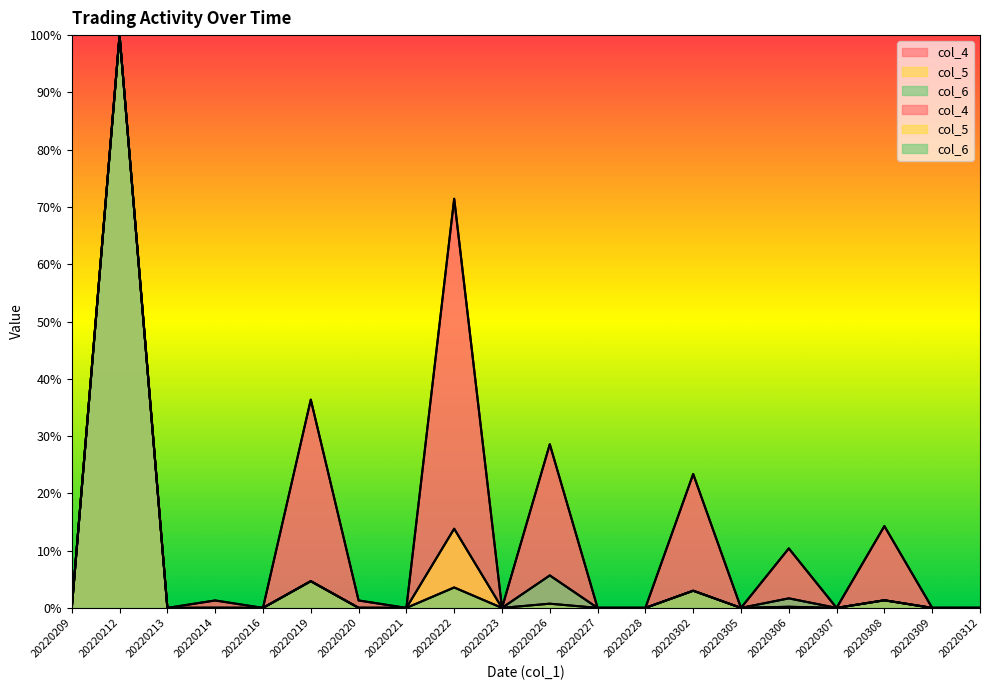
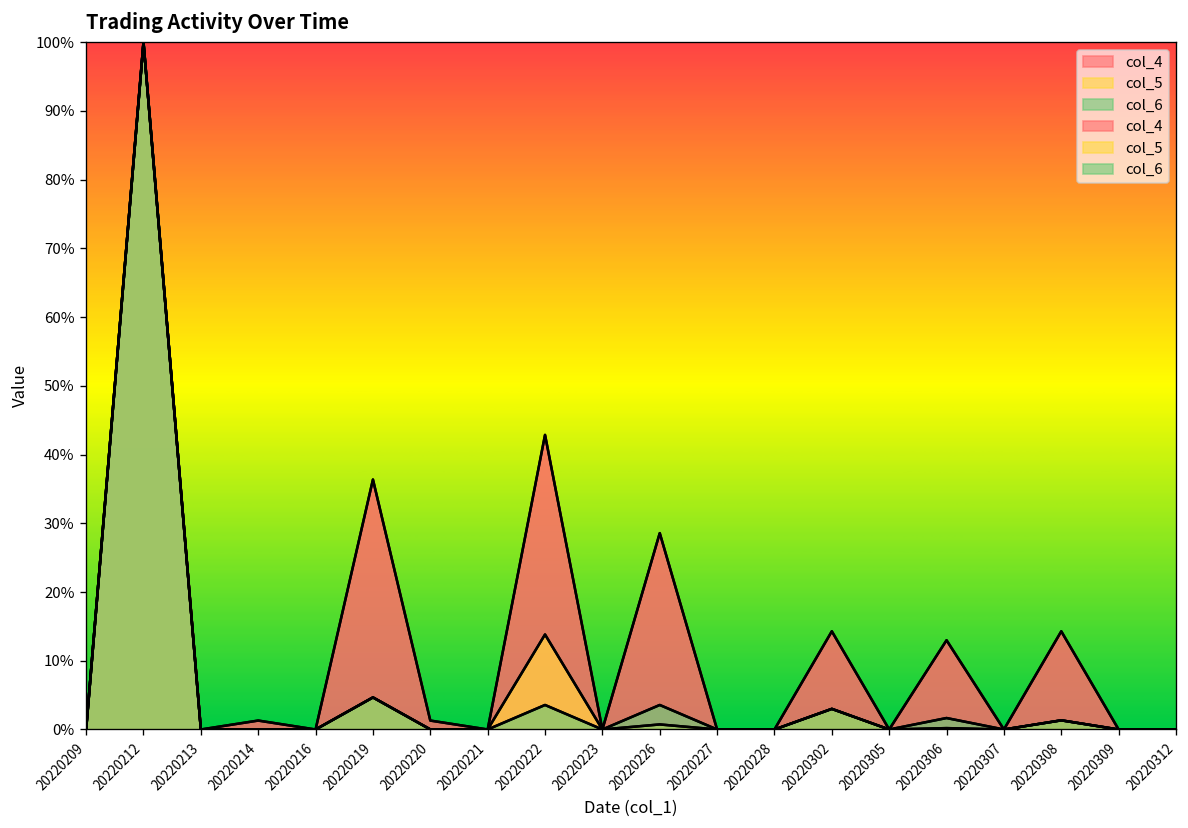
  {
    "col_4": {
      "20220214": "1%",
      "20220219": "36%",
      "20220220": "1%",
-     "20220222": "71%",
+     "20220222": "43%",
      "20220226": "29%",
-     "20220302": "23%",
-     "20220306": "10%",
+     "20220302": "14%",
+     "20220306": "13%",
      "20220308": "14%"
    },
    "col_5": {
      "20220222": "14%",
      "20220226": "1%",
      "20220306": "0%"
    },
    "col_6": {
      "20220222": "4%",
-     "20220226": "6%",
+     "20220226": "4%",
      "20220306": "2%"
    }
  }
